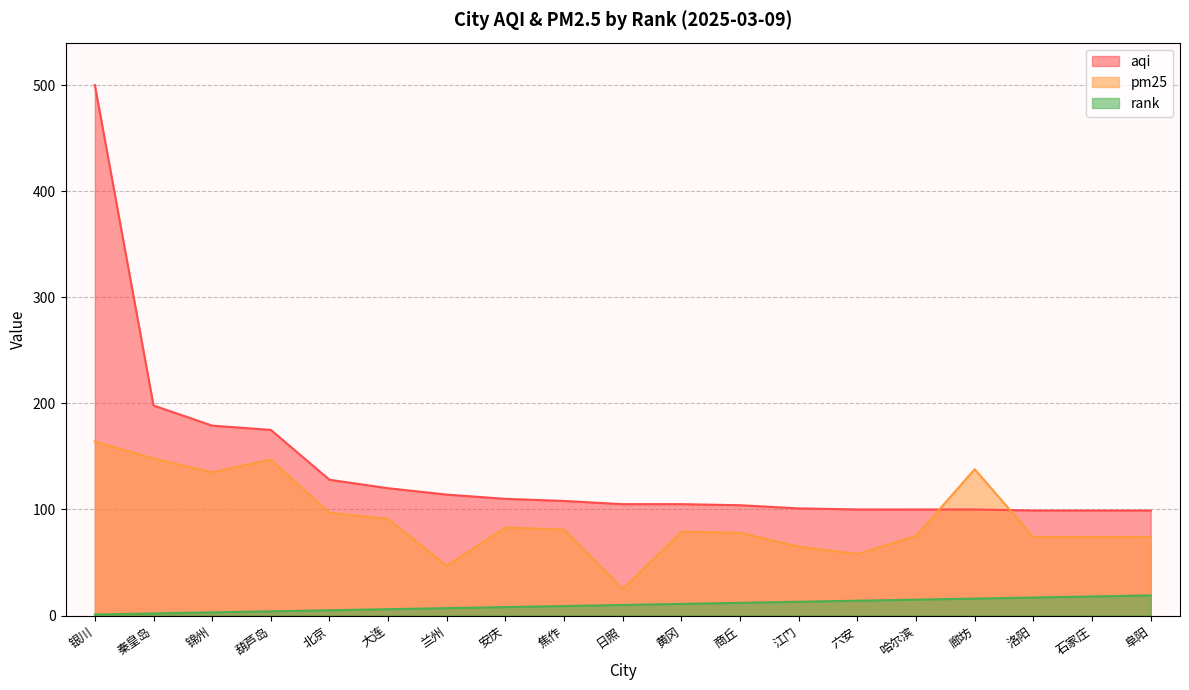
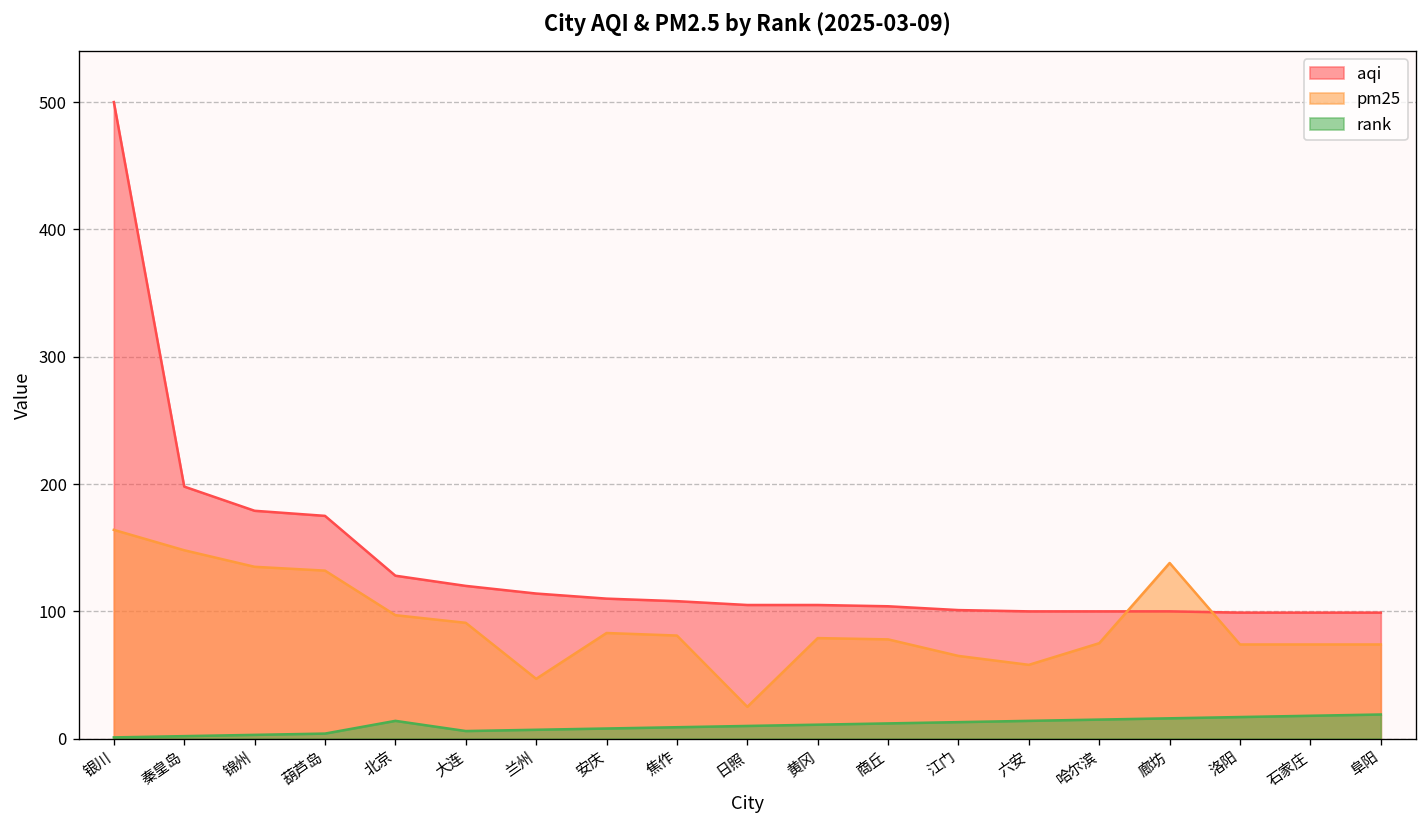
  {
    "aqi": {
      "银川": 500,
      "秦皇岛": 198,
      "锦州": 179,
      "葫芦岛": 175,
      "北京": 128,
      "大连": 120,
      "兰州": 114,
      "安庆": 110,
      "焦作": 108,
      "日照": 105,
      "黄冈": 105,
      "商丘": 104,
      "江门": 101,
      "六安": 100,
      "哈尔滨": 100,
      "廊坊": 100,
      "洛阳": 99,
      "石家庄": 99,
      "阜阳": 99
    },
    "pm25": {
      "银川": 164,
      "秦皇岛": 148,
      "锦州": 135,
-     "葫芦岛": 147,
+     "葫芦岛": 132,
      "北京": 97,
      "大连": 91,
      "兰州": 47,
      "安庆": 83,
      "焦作": 81,
      "日照": 25,
      "黄冈": 79,
      "商丘": 78,
      "江门": 65,
      "六安": 58,
      "哈尔滨": 75,
      "廊坊": 138,
      "洛阳": 74,
      "石家庄": 74,
      "阜阳": 74
    },
    "rank": {
      "银川": 1,
      "秦皇岛": 2,
      "锦州": 3,
      "葫芦岛": 4,
-     "北京": 5,
+     "北京": 14,
      "大连": 6,
      "兰州": 7,
      "安庆": 8,
      "焦作": 9,
      "日照": 10,
      "黄冈": 11,
      "商丘": 12,
      "江门": 13,
      "六安": 14,
      "哈尔滨": 15,
      "廊坊": 16,
      "洛阳": 17,
      "石家庄": 18,
      "阜阳": 19
    }
  }
